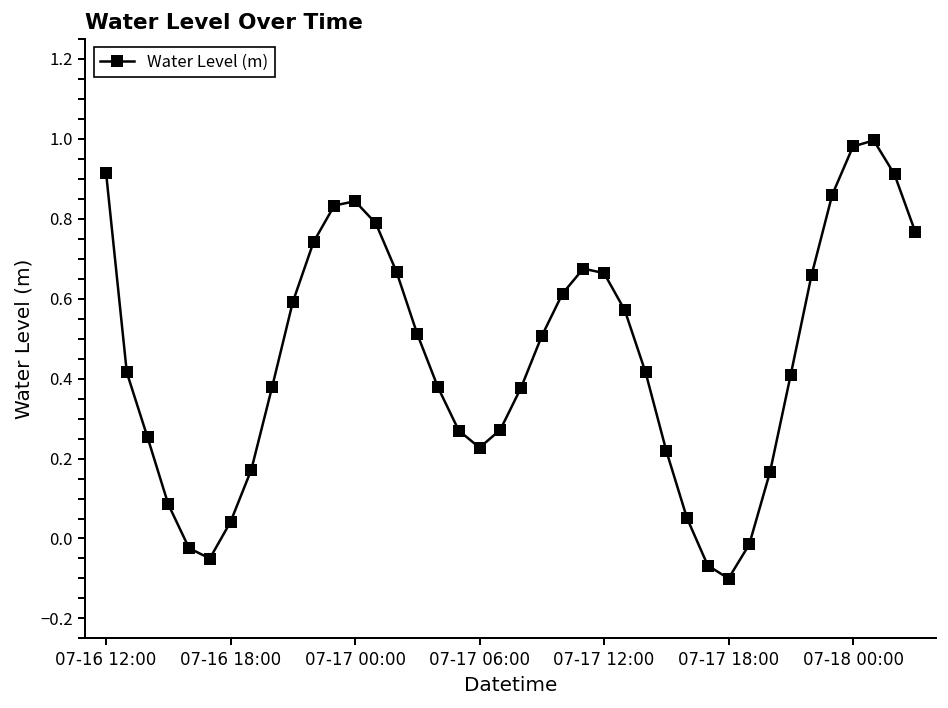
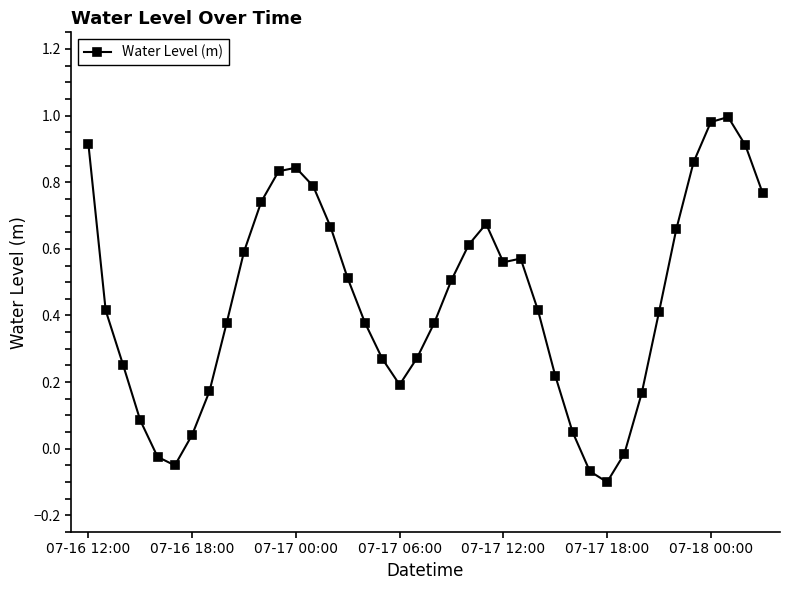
  {
    "07-16 12:00": 0.92,
    "07-16 18:00": 0.04,
    "07-17 00:00": 0.84,
-   "07-17 06:00": 0.23,
-   "07-17 12:00": 0.66,
+   "07-17 06:00": 0.19,
+   "07-17 12:00": 0.56,
    "07-17 18:00": -0.10,
    "07-18 00:00": 0.98
  }
